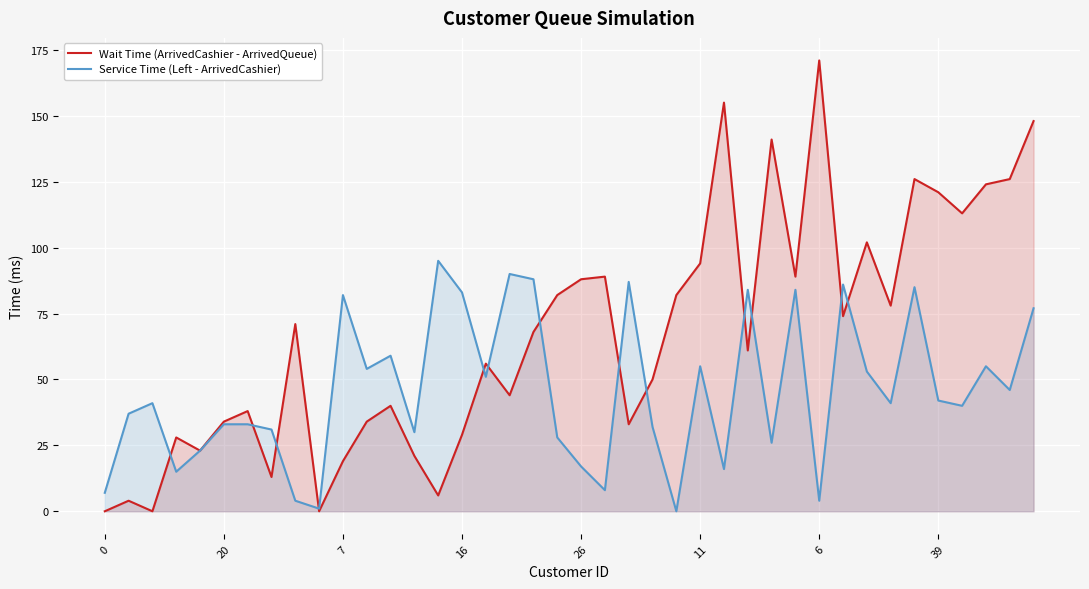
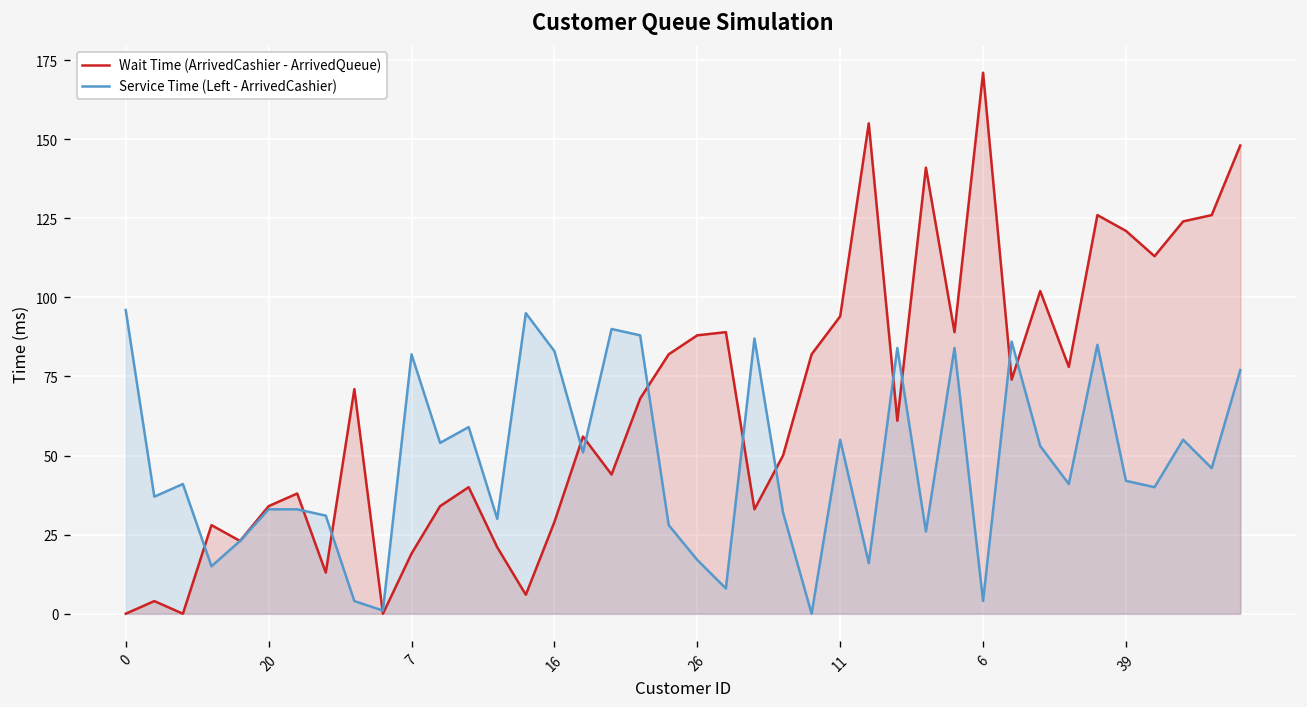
  {
    "Wait Time (ArrivedCashier - ArrivedQueue)": {
      "0": 0,
      "20": 34
    },
    "Service Time (Left - ArrivedCashier)": {
-     "0": 7,
+     "0": 96,
      "20": 33
    }
  }
